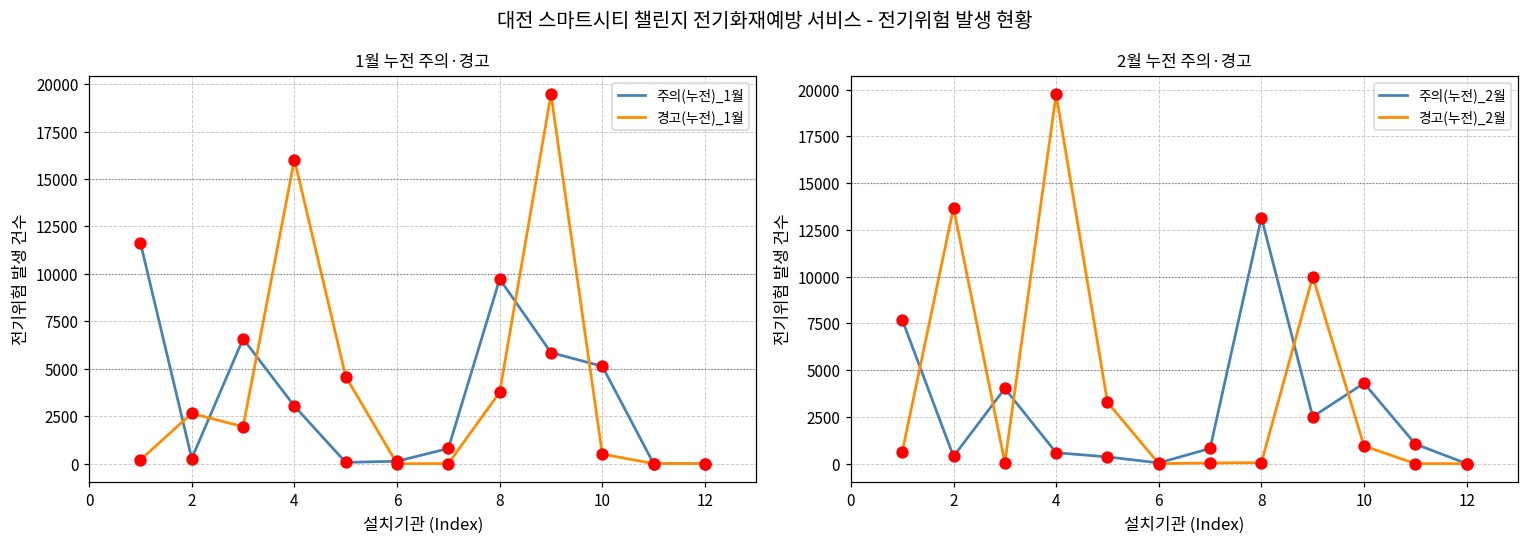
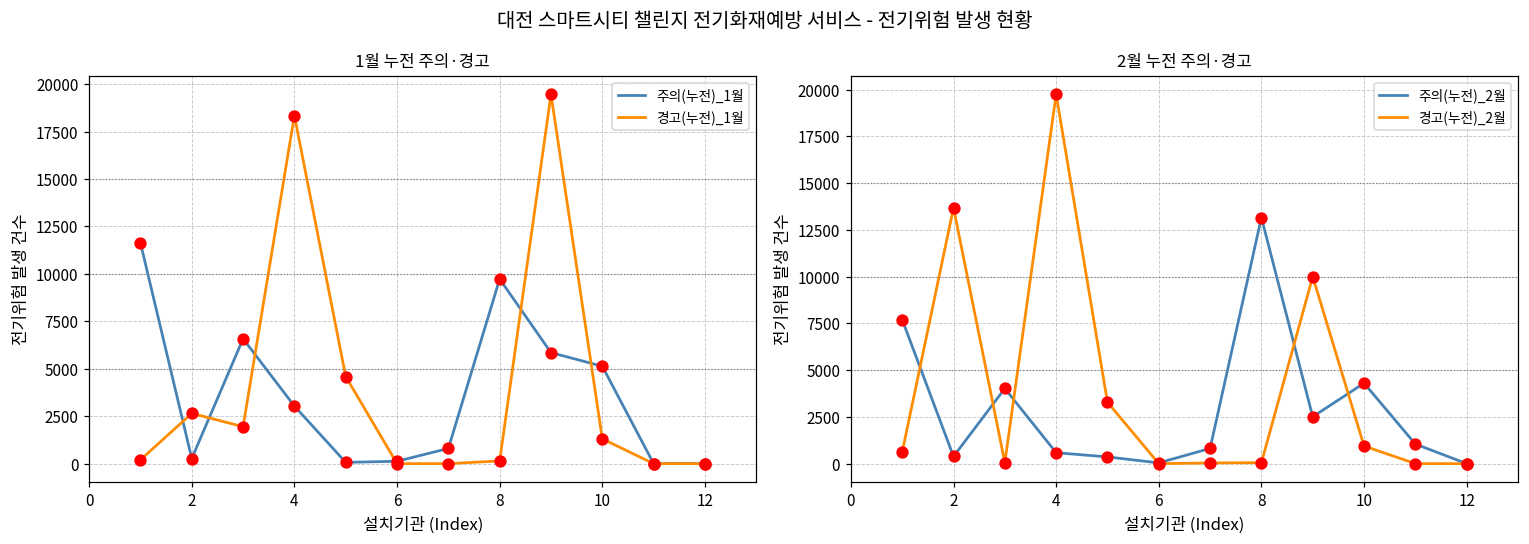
  {
    "1월 누전 주의·경고": {
      "주의(누전)_1월": {
        "2": 300,
        "4": 3000,
        "8": 9700,
        "10": 5100
      },
      "경고(누전)_1월": {
        "2": 2600,
-       "4": 16000,
-       "8": 3800,
-       "10": 500
+       "4": 18300,
+       "8": 100,
+       "10": 1300
      }
    },
    "2월 누전 주의·경고": {
      "주의(누전)_2월": {
        "2": 400,
        "4": 600,
        "8": 13200,
        "10": 4300
      },
      "경고(누전)_2월": {
        "2": 13700,
        "4": 19800,
        "8": 100,
        "10": 900
      }
    }
  }
